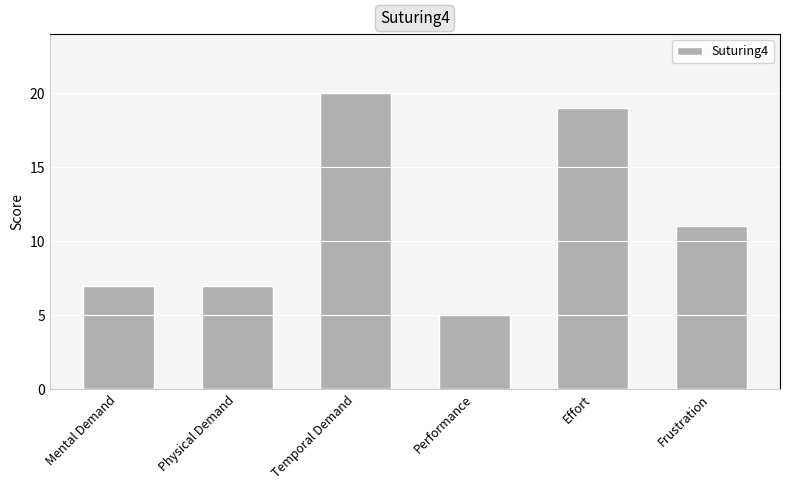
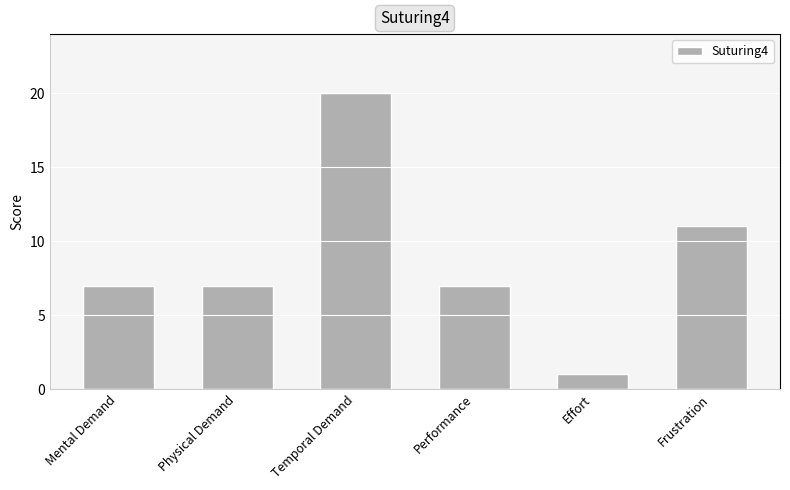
  {
    "Mental Demand": 7,
    "Physical Demand": 7,
    "Temporal Demand": 20,
-   "Performance": 5,
-   "Effort": 19,
+   "Performance": 7,
+   "Effort": 1,
    "Frustration": 11
  }
